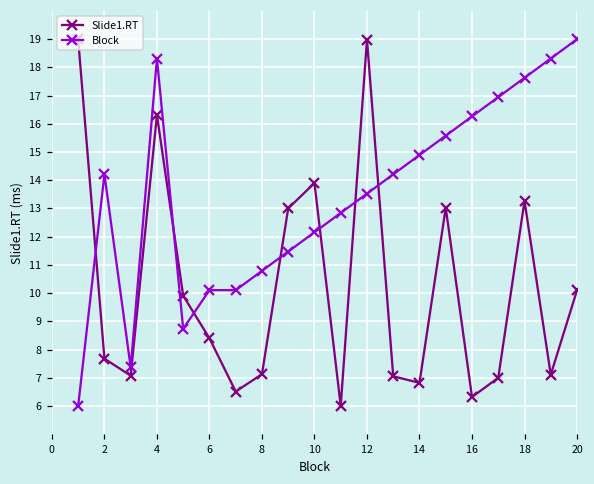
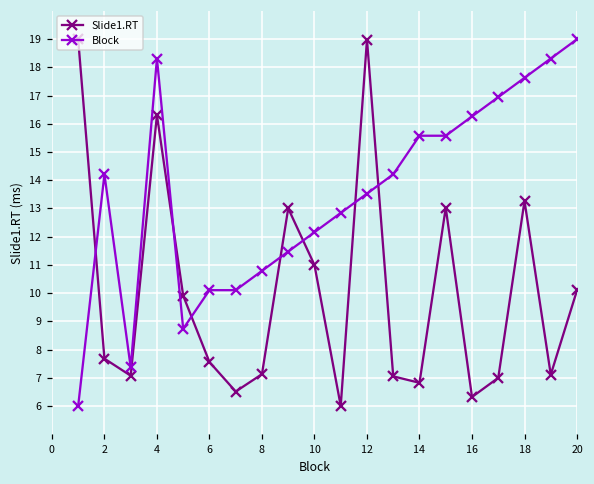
  {
    "Slide1.RT": {
      "2": 7.7,
      "4": 16.3,
-     "6": 8.4,
+     "6": 7.6,
      "8": 7.1,
-     "10": 13.9,
+     "10": 11.0,
      "12": 19.0,
      "14": 6.8,
      "16": 6.3,
      "18": 13.3,
      "20": 10.1
    },
    "Block": {
      "2": 14.2,
      "4": 18.3,
      "6": 10.1,
      "8": 10.8,
      "10": 12.2,
      "12": 13.5,
-     "14": 14.9,
+     "14": 15.6,
      "16": 16.3,
      "18": 17.6,
      "20": 19.0
    }
  }
